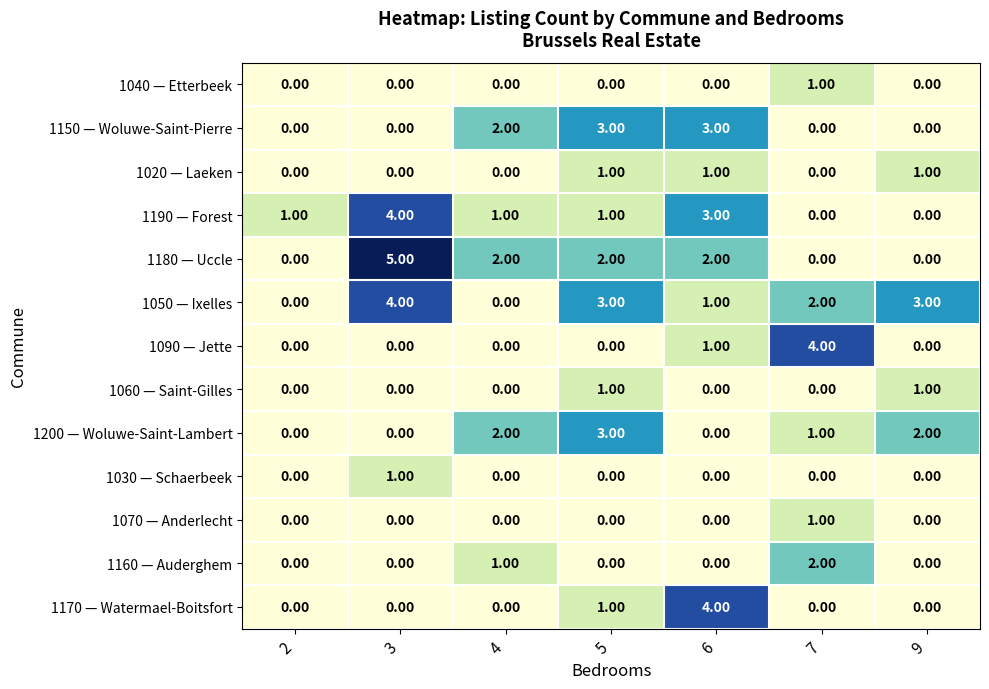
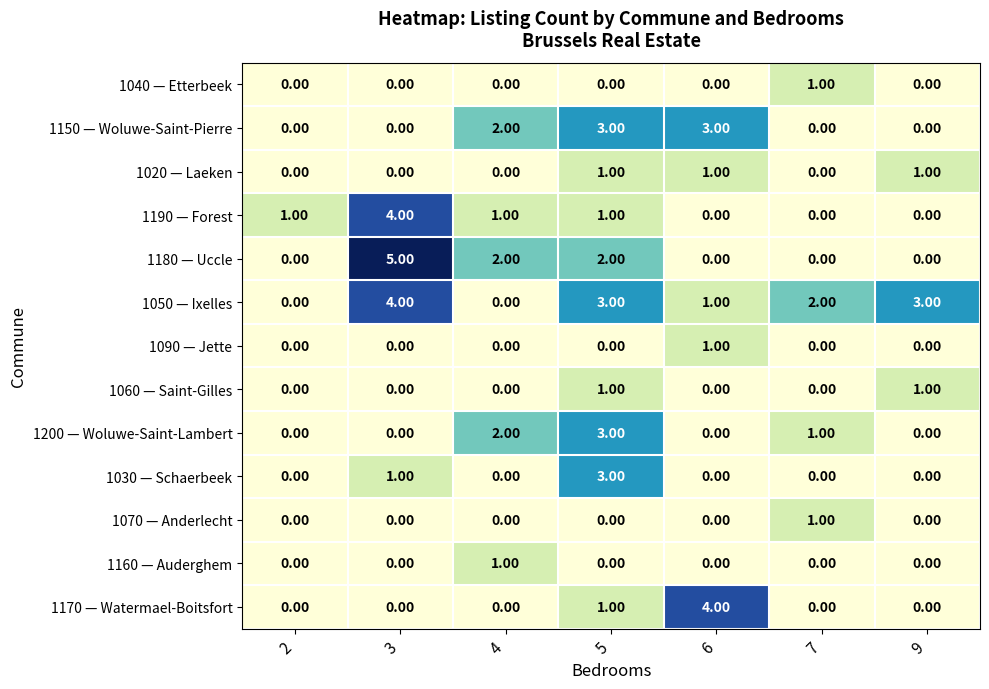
  {
    "1040 — Etterbeek": {
      "2": 0.00,
      "3": 0.00,
      "4": 0.00,
      "5": 0.00,
      "6": 0.00,
      "7": 1.00,
      "9": 0.00
    },
    "1150 — Woluwe-Saint-Pierre": {
      "2": 0.00,
      "3": 0.00,
      "4": 2.00,
      "5": 3.00,
      "6": 3.00,
      "7": 0.00,
      "9": 0.00
    },
    "1020 — Laeken": {
      "2": 0.00,
      "3": 0.00,
      "4": 0.00,
      "5": 1.00,
      "6": 1.00,
      "7": 0.00,
      "9": 1.00
    },
    "1190 — Forest": {
      "2": 1.00,
      "3": 4.00,
      "4": 1.00,
      "5": 1.00,
-     "6": 3.00,
+     "6": 0.00,
      "7": 0.00,
      "9": 0.00
    },
    "1180 — Uccle": {
      "2": 0.00,
      "3": 5.00,
      "4": 2.00,
      "5": 2.00,
-     "6": 2.00,
+     "6": 0.00,
      "7": 0.00,
      "9": 0.00
    },
    "1050 — Ixelles": {
      "2": 0.00,
      "3": 4.00,
      "4": 0.00,
      "5": 3.00,
      "6": 1.00,
      "7": 2.00,
      "9": 3.00
    },
    "1090 — Jette": {
      "2": 0.00,
      "3": 0.00,
      "4": 0.00,
      "5": 0.00,
      "6": 1.00,
-     "7": 4.00,
+     "7": 0.00,
      "9": 0.00
    },
    "1060 — Saint-Gilles": {
      "2": 0.00,
      "3": 0.00,
      "4": 0.00,
      "5": 1.00,
      "6": 0.00,
      "7": 0.00,
      "9": 1.00
    },
    "1200 — Woluwe-Saint-Lambert": {
      "2": 0.00,
      "3": 0.00,
      "4": 2.00,
      "5": 3.00,
      "6": 0.00,
      "7": 1.00,
-     "9": 2.00
+     "9": 0.00
    },
    "1030 — Schaerbeek": {
      "2": 0.00,
      "3": 1.00,
      "4": 0.00,
-     "5": 0.00,
+     "5": 3.00,
      "6": 0.00,
      "7": 0.00,
      "9": 0.00
    },
    "1070 — Anderlecht": {
      "2": 0.00,
      "3": 0.00,
      "4": 0.00,
      "5": 0.00,
      "6": 0.00,
      "7": 1.00,
      "9": 0.00
    },
    "1160 — Auderghem": {
      "2": 0.00,
      "3": 0.00,
      "4": 1.00,
      "5": 0.00,
      "6": 0.00,
-     "7": 2.00,
+     "7": 0.00,
      "9": 0.00
    },
    "1170 — Watermael-Boitsfort": {
      "2": 0.00,
      "3": 0.00,
      "4": 0.00,
      "5": 1.00,
      "6": 4.00,
      "7": 0.00,
      "9": 0.00
    }
  }
